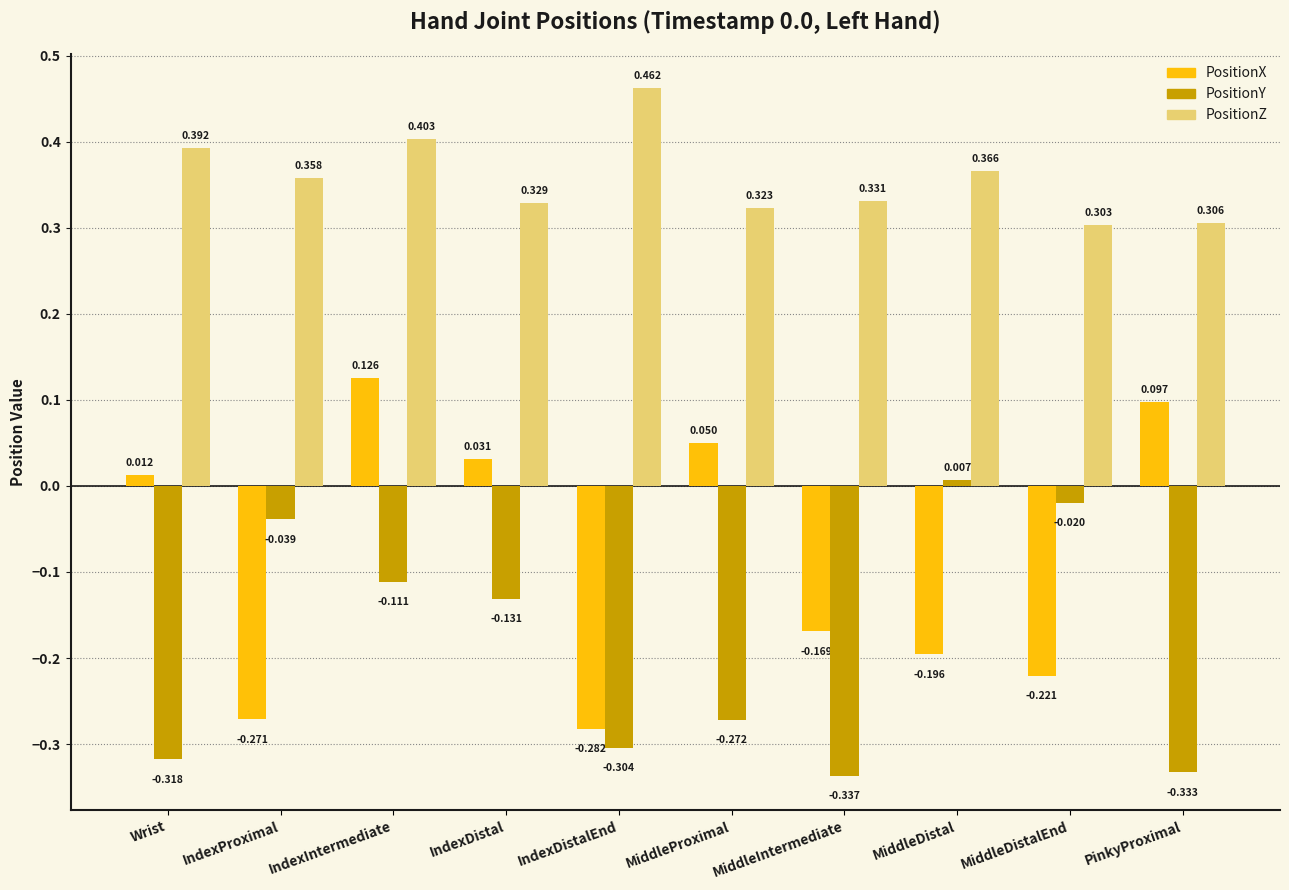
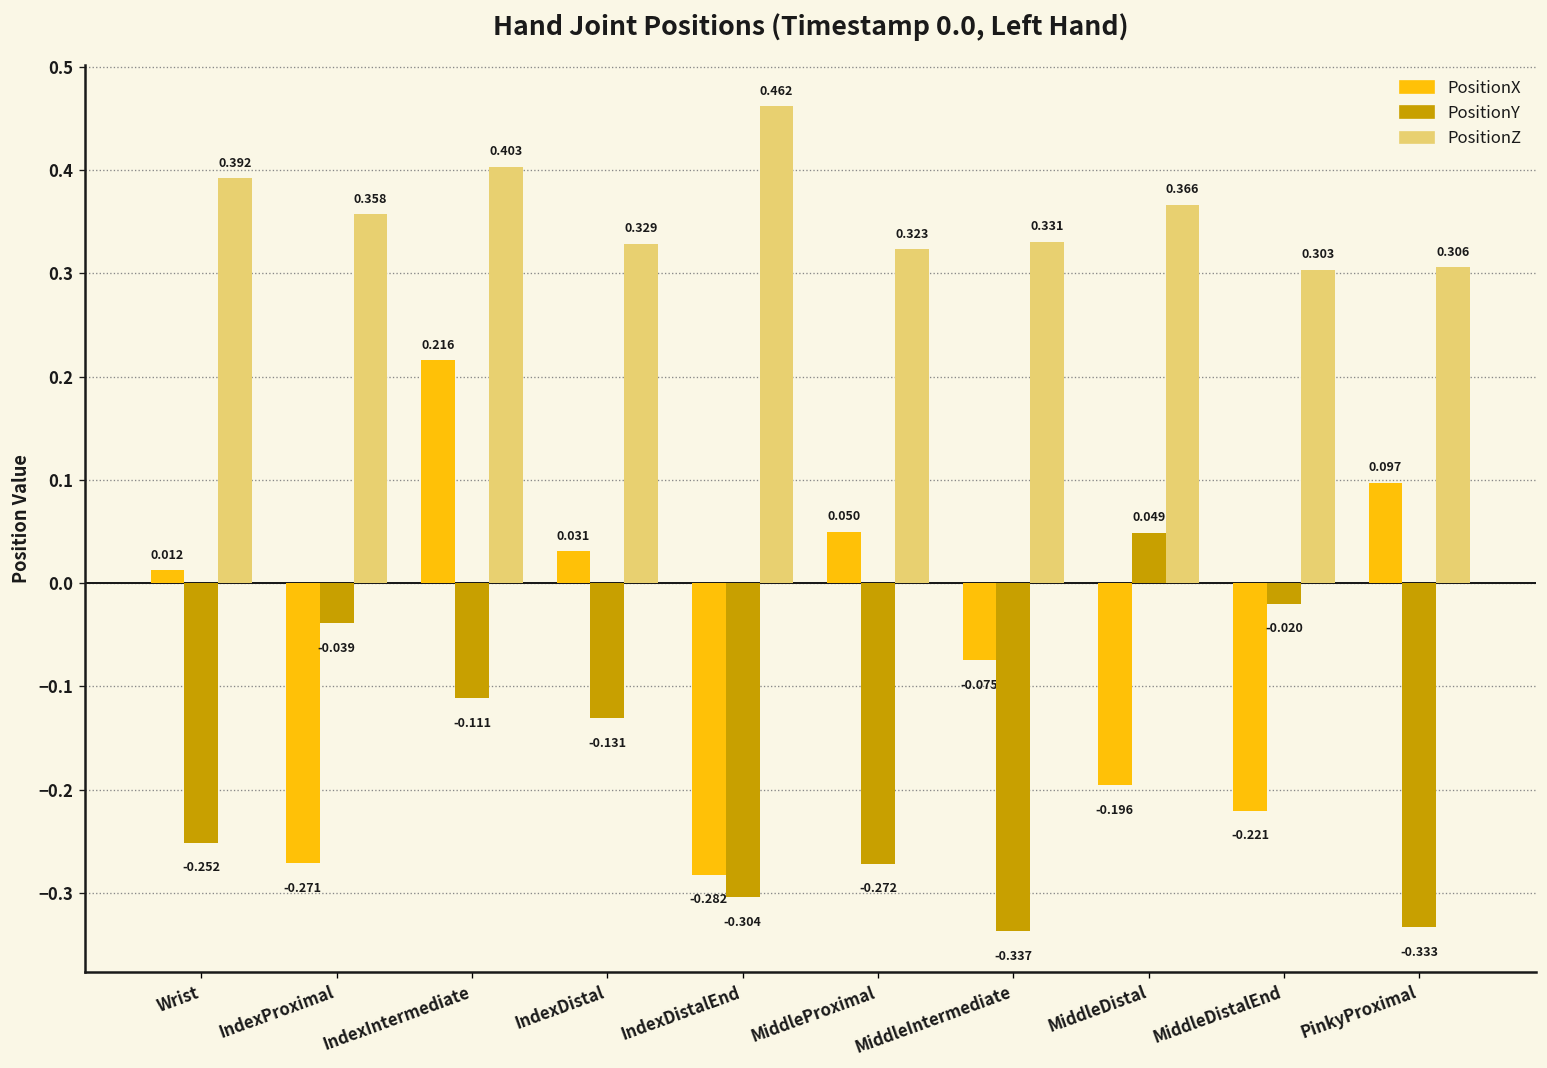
  {
    "PositionX": {
      "Wrist": 0.012,
      "IndexProximal": -0.271,
-     "IndexIntermediate": 0.126,
+     "IndexIntermediate": 0.216,
      "IndexDistal": 0.031,
      "IndexDistalEnd": -0.282,
      "MiddleProximal": 0.050,
-     "MiddleIntermediate": -0.169,
+     "MiddleIntermediate": -0.075,
      "MiddleDistal": -0.196,
      "MiddleDistalEnd": -0.221,
      "PinkyProximal": 0.097
    },
    "PositionY": {
-     "Wrist": -0.318,
+     "Wrist": -0.252,
      "IndexProximal": -0.039,
      "IndexIntermediate": -0.111,
      "IndexDistal": -0.131,
      "IndexDistalEnd": -0.304,
      "MiddleProximal": -0.272,
      "MiddleIntermediate": -0.337,
-     "MiddleDistal": 0.007,
+     "MiddleDistal": 0.049,
      "MiddleDistalEnd": -0.020,
      "PinkyProximal": -0.333
    },
    "PositionZ": {
      "Wrist": 0.392,
      "IndexProximal": 0.358,
      "IndexIntermediate": 0.403,
      "IndexDistal": 0.329,
      "IndexDistalEnd": 0.462,
      "MiddleProximal": 0.323,
      "MiddleIntermediate": 0.331,
      "MiddleDistal": 0.366,
      "MiddleDistalEnd": 0.303,
      "PinkyProximal": 0.306
    }
  }
